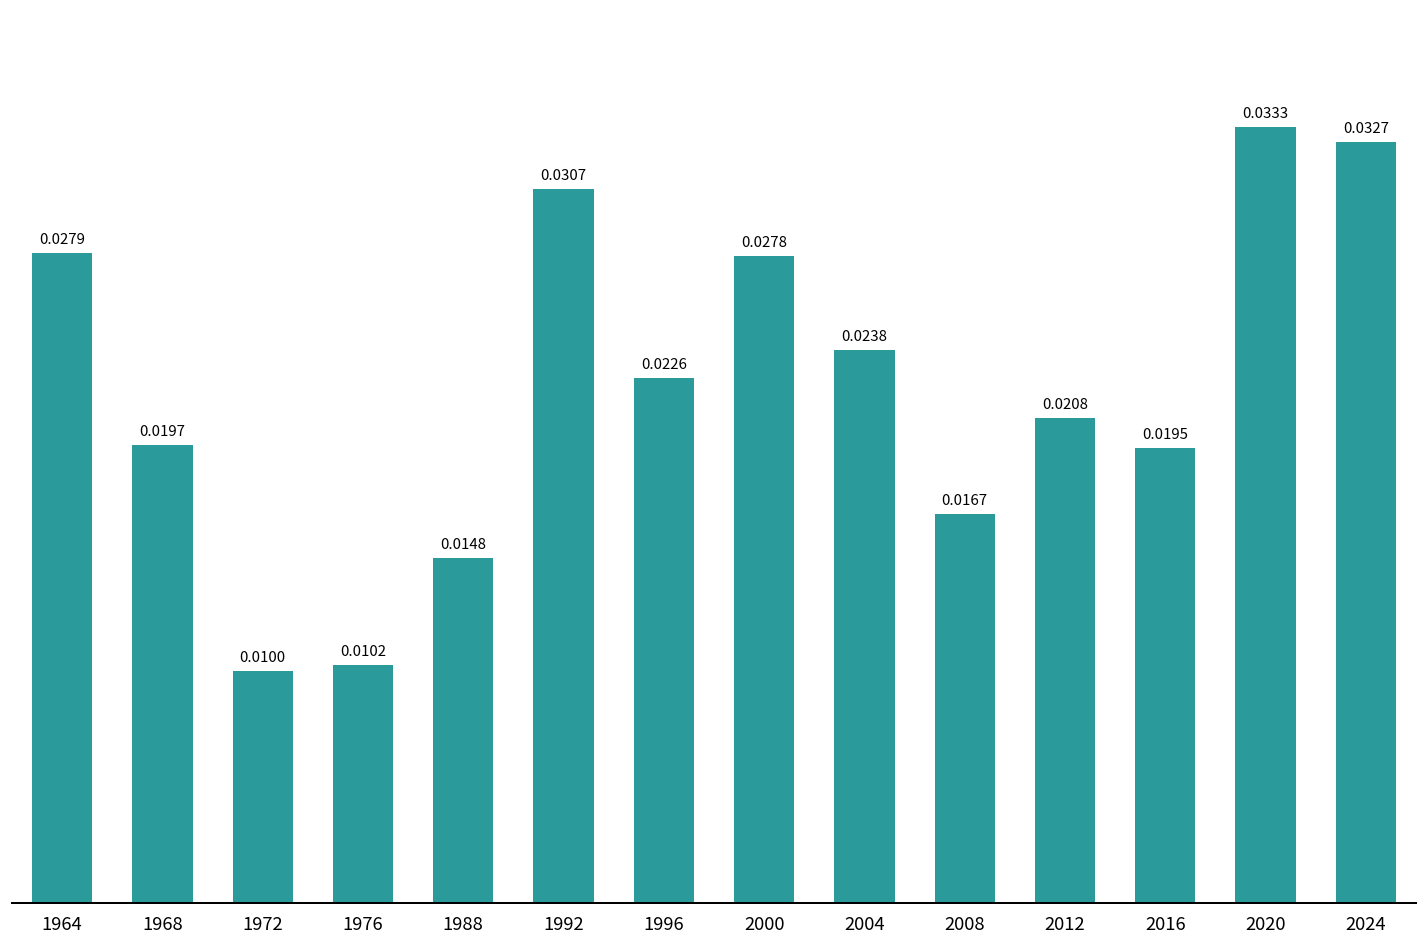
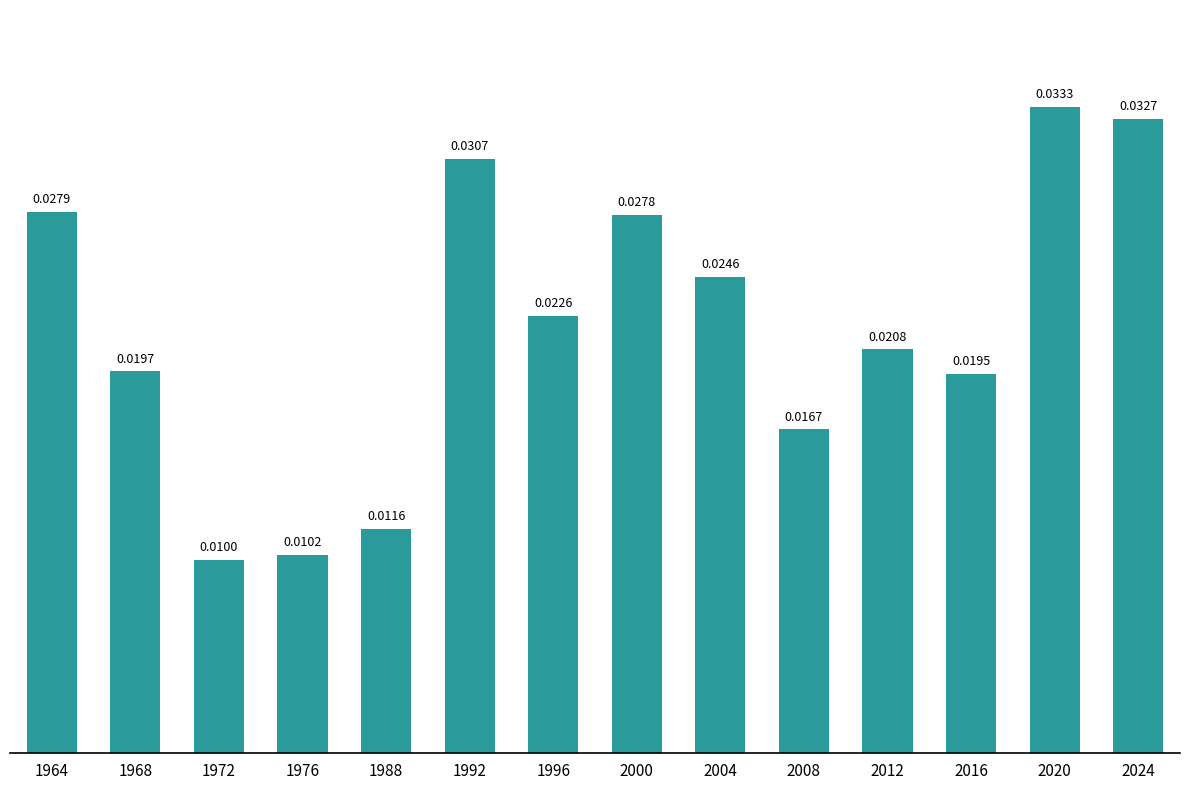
  {
    "1964": 0.0279,
    "1968": 0.0197,
    "1972": 0.0100,
    "1976": 0.0102,
-   "1988": 0.0148,
+   "1988": 0.0116,
    "1992": 0.0307,
    "1996": 0.0226,
    "2000": 0.0278,
-   "2004": 0.0238,
+   "2004": 0.0246,
    "2008": 0.0167,
    "2012": 0.0208,
    "2016": 0.0195,
    "2020": 0.0333,
    "2024": 0.0327
  }
